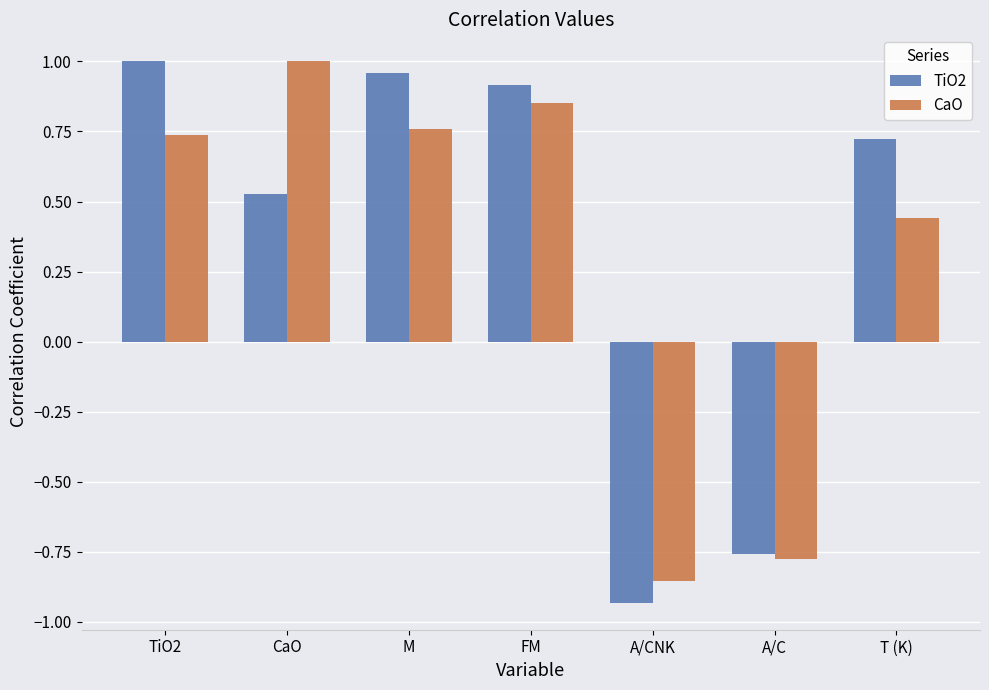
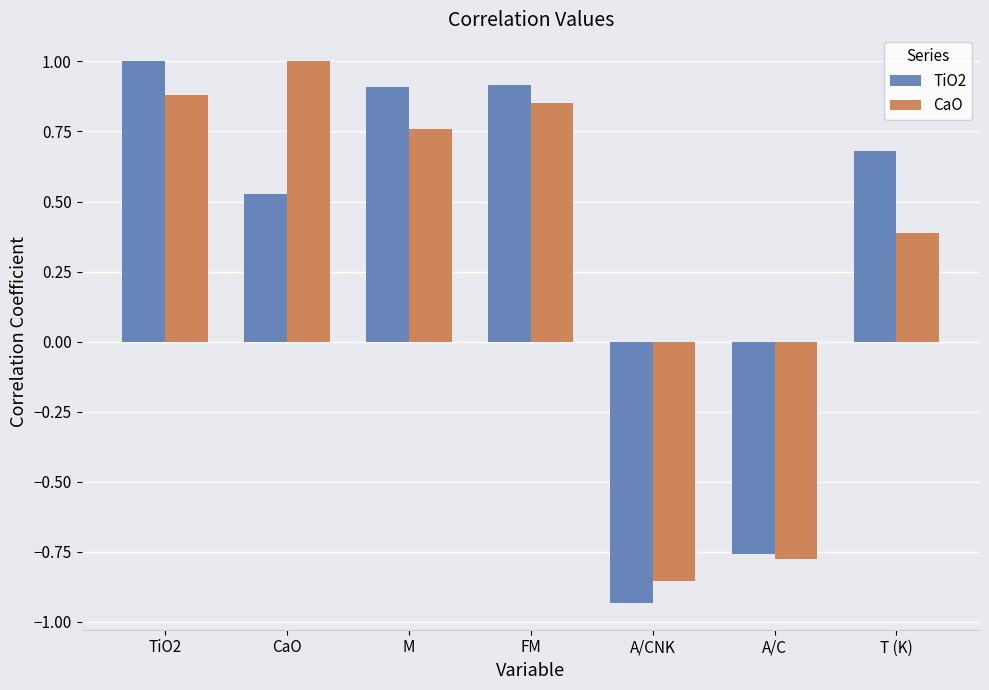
  {
    "TiO2": {
      "TiO2": 1.00,
      "CaO": 0.53,
-     "M": 0.96,
+     "M": 0.91,
      "FM": 0.92,
      "A/CNK": -0.93,
      "A/C": -0.76,
-     "T (K)": 0.72
+     "T (K)": 0.68
    },
    "CaO": {
-     "TiO2": 0.74,
+     "TiO2": 0.88,
      "CaO": 1.00,
      "M": 0.76,
      "FM": 0.85,
      "A/CNK": -0.86,
      "A/C": -0.78,
-     "T (K)": 0.44
+     "T (K)": 0.39
    }
  }
